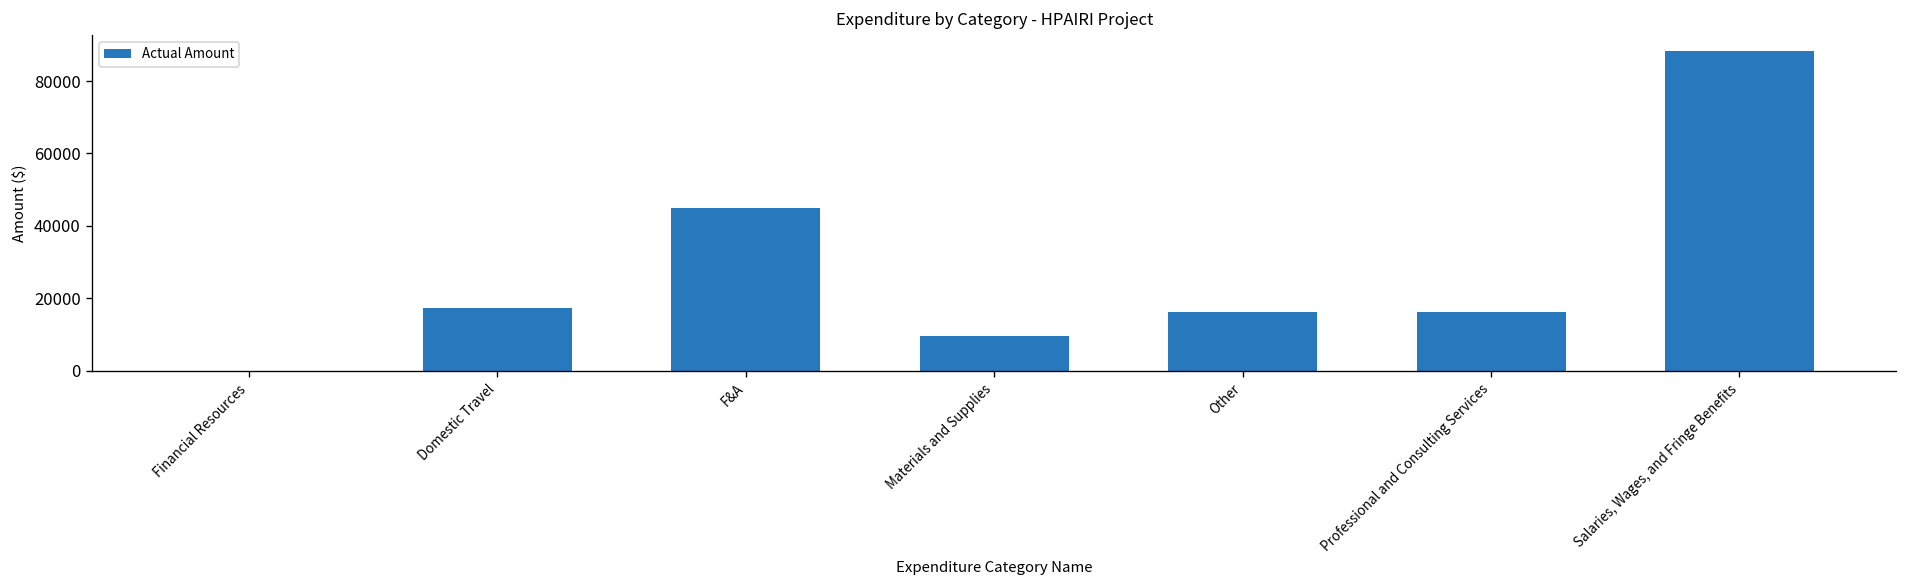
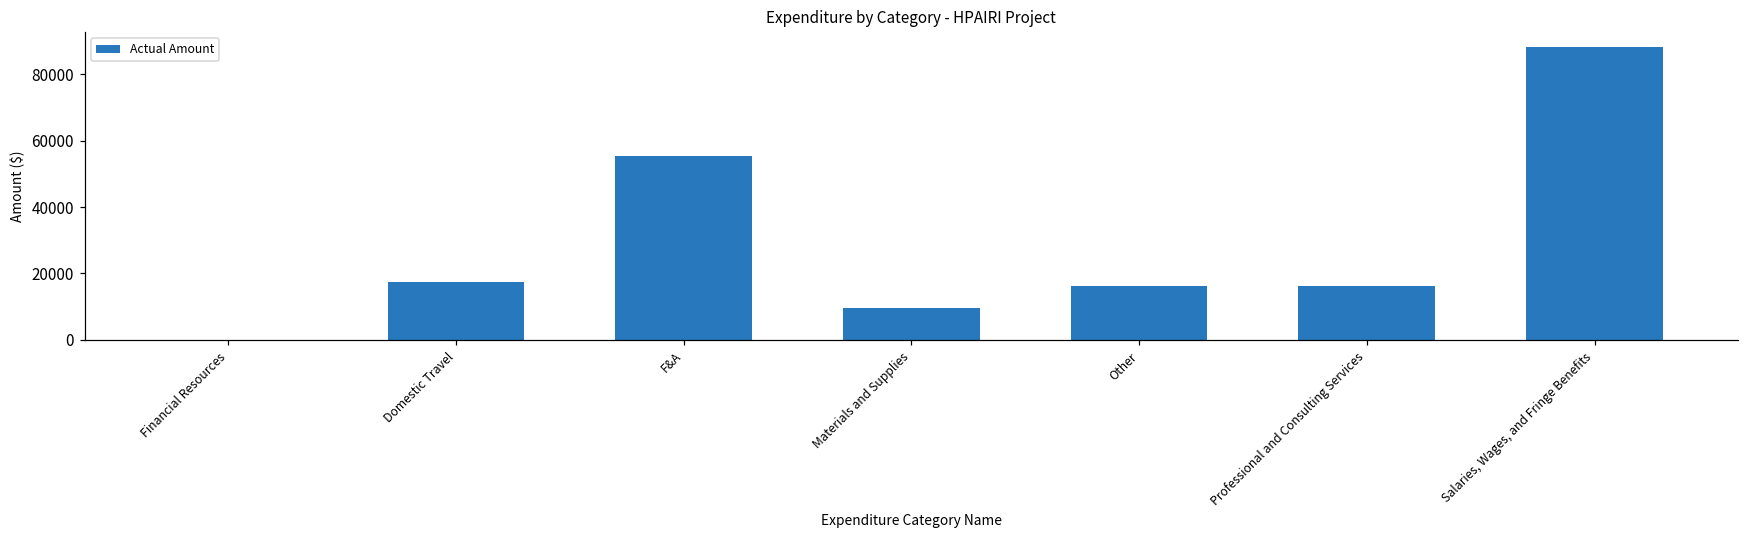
  {
    "Financial Resources": 0,
    "Domestic Travel": 17000,
-   "F&A": 45000,
+   "F&A": 55000,
    "Materials and Supplies": 10000,
    "Other": 16000,
    "Professional and Consulting Services": 16000,
    "Salaries, Wages, and Fringe Benefits": 88000
  }
